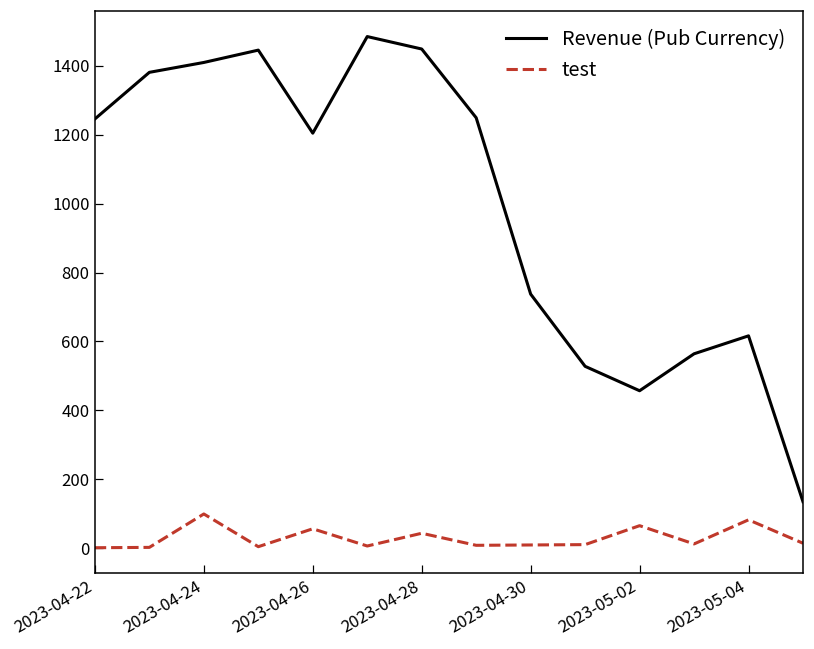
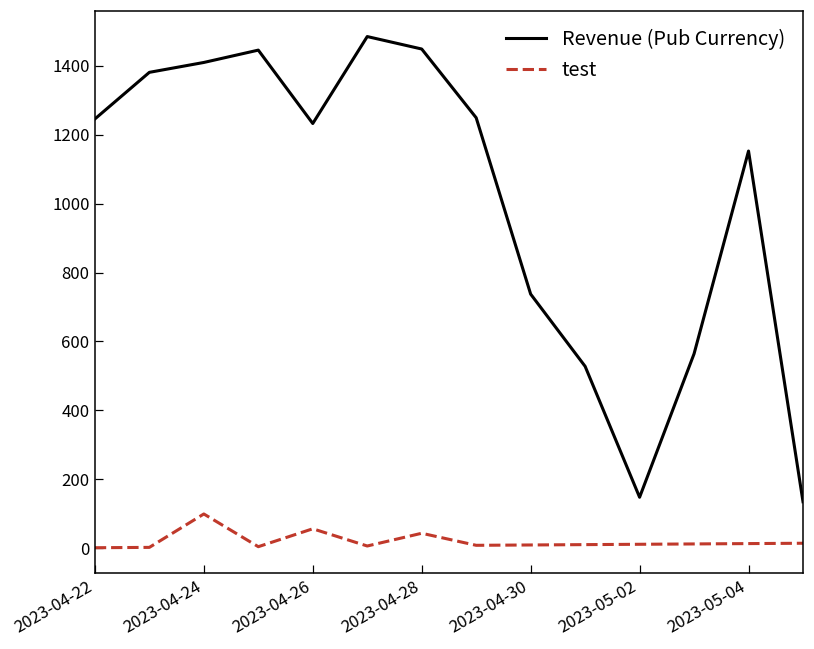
  {
    "Revenue (Pub Currency)": {
      "2023-04-22": 1250,
      "2023-04-24": 1410,
-     "2023-04-26": 1200,
+     "2023-04-26": 1230,
      "2023-04-28": 1450,
      "2023-04-30": 740,
-     "2023-05-02": 460,
-     "2023-05-04": 620
+     "2023-05-02": 150,
+     "2023-05-04": 1150
    },
    "test": {
      "2023-04-22": 0,
      "2023-04-24": 100,
      "2023-04-26": 60,
      "2023-04-28": 40,
      "2023-04-30": 10,
-     "2023-05-02": 70,
-     "2023-05-04": 80
+     "2023-05-02": 10,
+     "2023-05-04": 10
    }
  }
